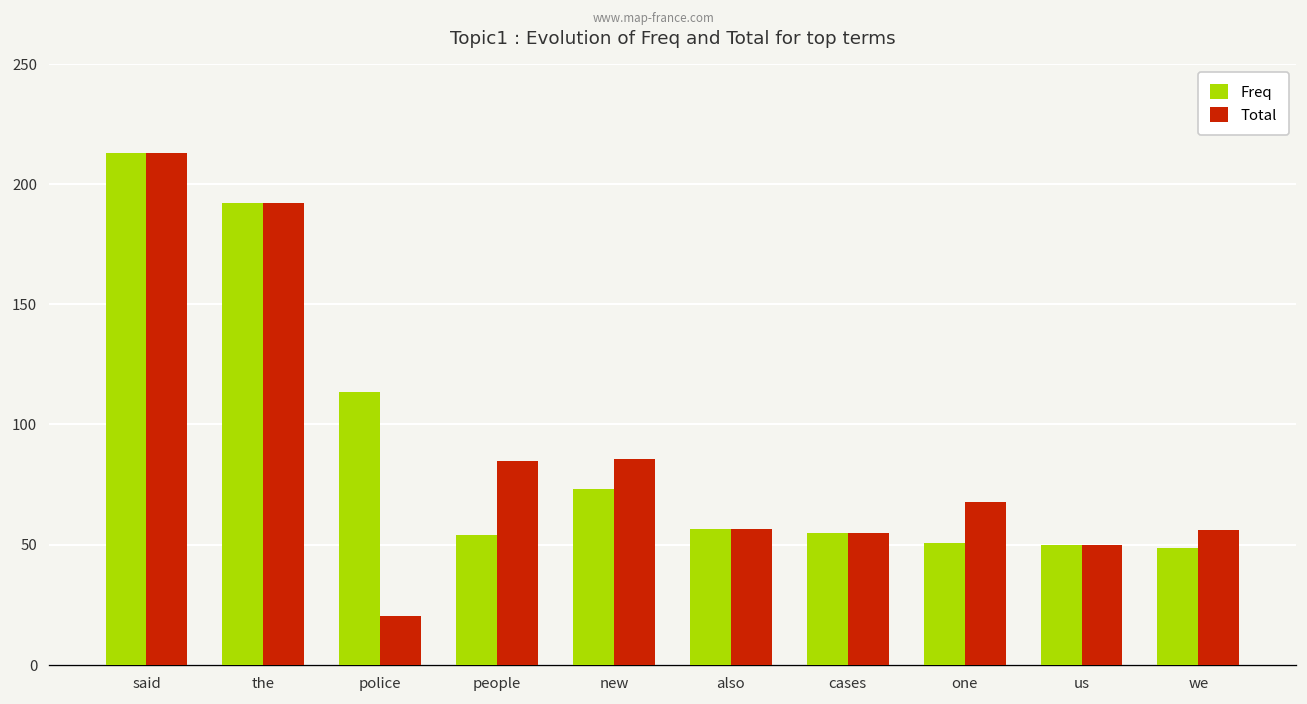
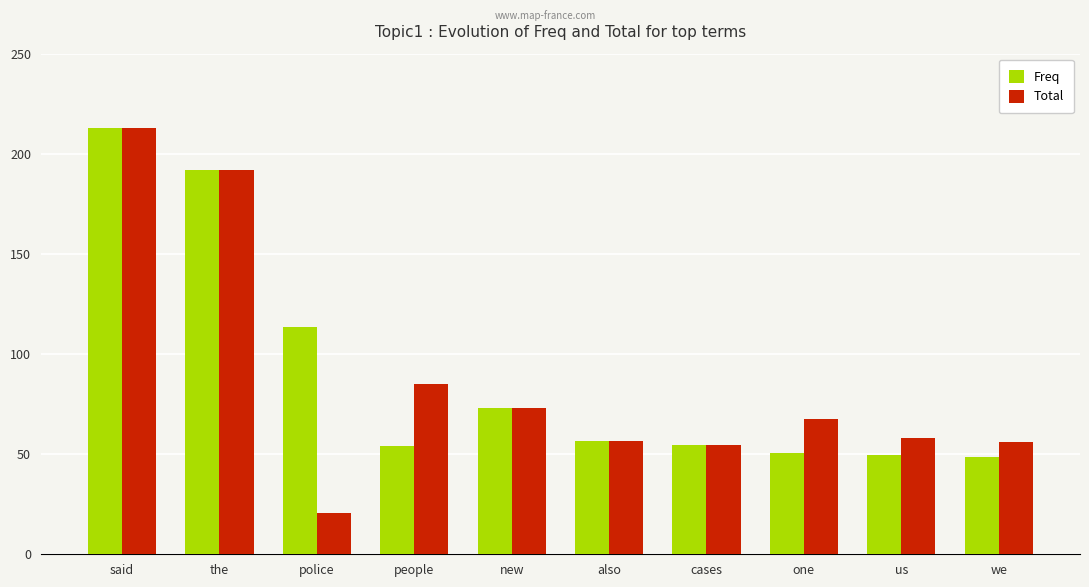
  {
    "Freq": {
      "said": 213,
      "the": 192,
      "police": 114,
      "people": 54,
      "new": 73,
      "also": 57,
      "cases": 55,
      "one": 51,
      "us": 50,
      "we": 48
    },
    "Total": {
      "said": 213,
      "the": 192,
      "police": 20,
      "people": 85,
-     "new": 86,
+     "new": 73,
      "also": 57,
      "cases": 55,
      "one": 68,
-     "us": 50,
+     "us": 58,
      "we": 56
    }
  }
